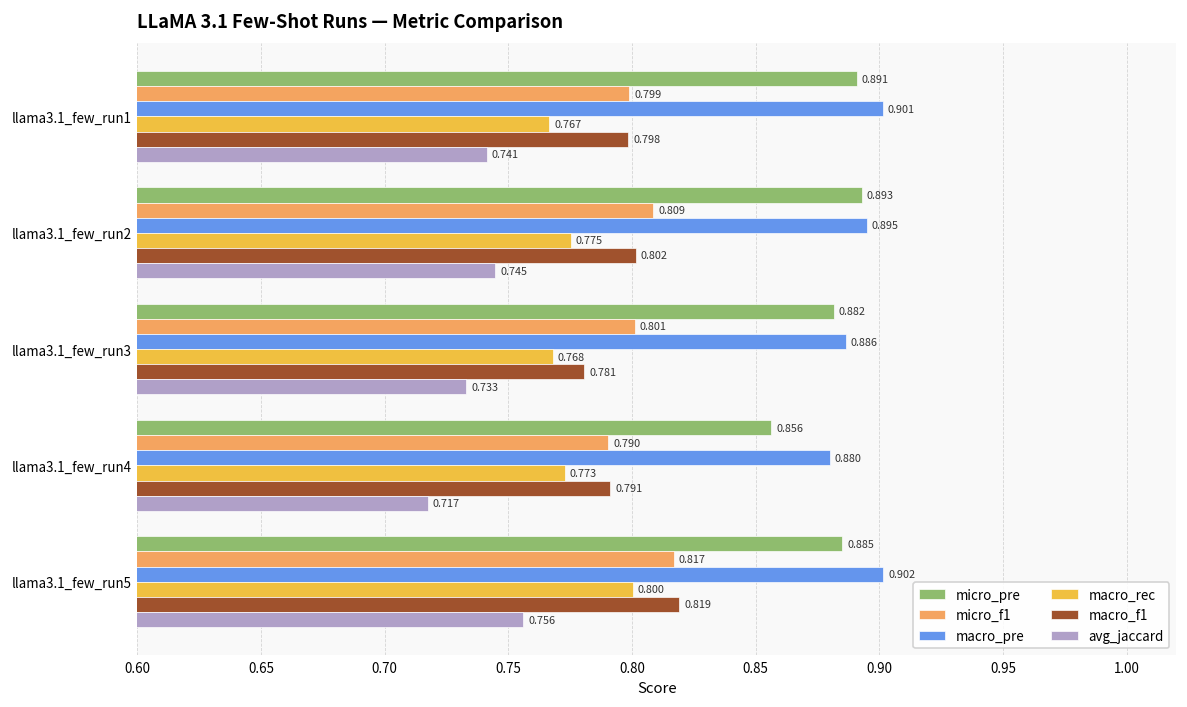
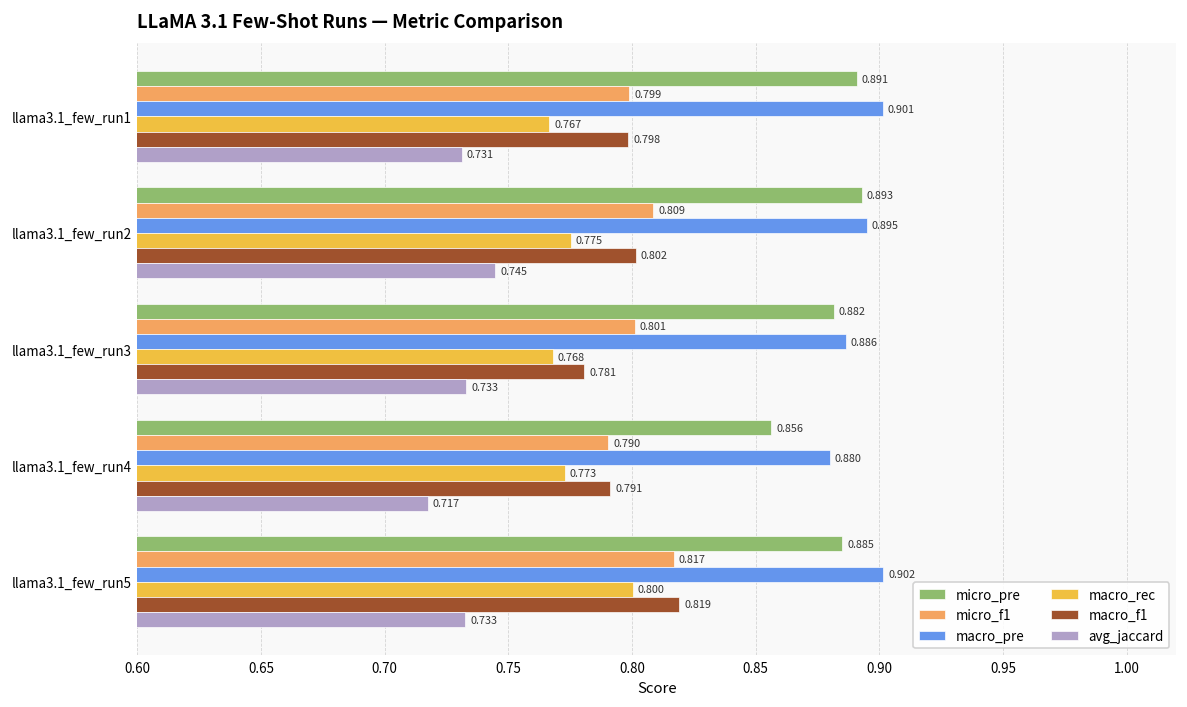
  {
    "micro_pre": {
      "llama3.1_few_run1": 0.891,
      "llama3.1_few_run2": 0.893,
      "llama3.1_few_run3": 0.882,
      "llama3.1_few_run4": 0.856,
      "llama3.1_few_run5": 0.885
    },
    "macro_pre": {
      "llama3.1_few_run1": 0.901,
      "llama3.1_few_run2": 0.895,
      "llama3.1_few_run3": 0.886,
      "llama3.1_few_run4": 0.880,
      "llama3.1_few_run5": 0.902
    },
    "macro_f1": {
      "llama3.1_few_run1": 0.798,
      "llama3.1_few_run2": 0.802,
      "llama3.1_few_run3": 0.781,
      "llama3.1_few_run4": 0.791,
      "llama3.1_few_run5": 0.819
    },
    "avg_jaccard": {
-     "llama3.1_few_run1": 0.741,
+     "llama3.1_few_run1": 0.731,
      "llama3.1_few_run2": 0.745,
      "llama3.1_few_run3": 0.733,
      "llama3.1_few_run4": 0.717,
-     "llama3.1_few_run5": 0.756
+     "llama3.1_few_run5": 0.733
    }
  }
